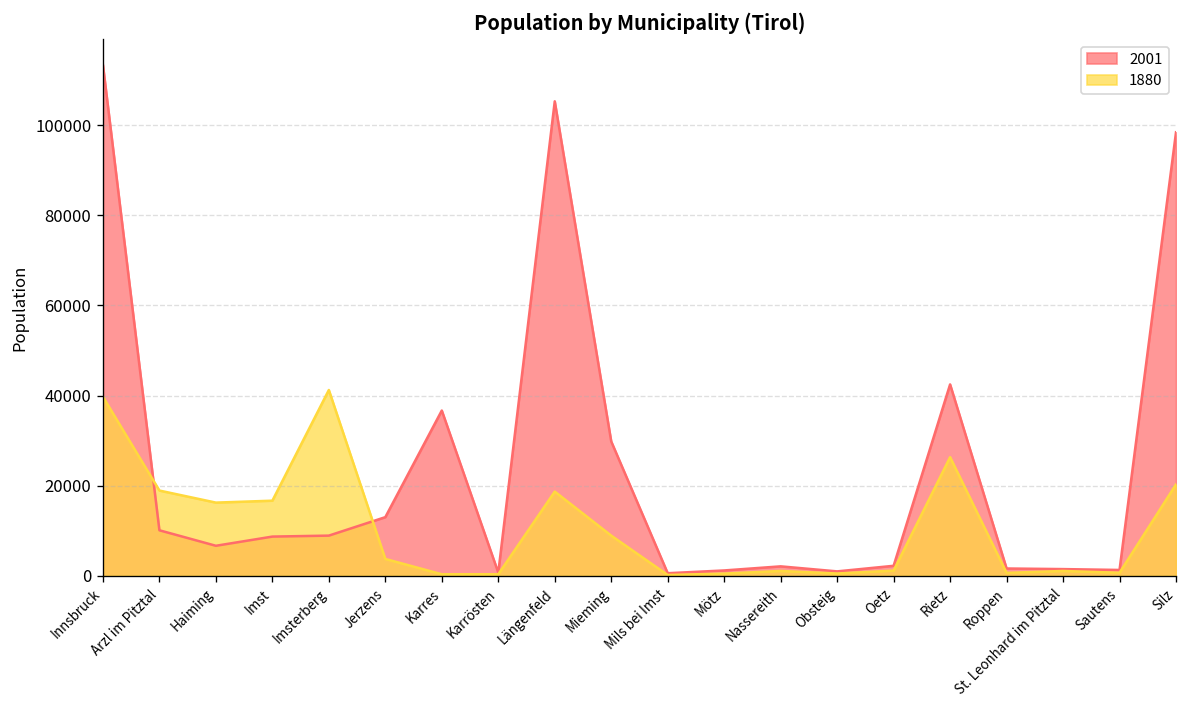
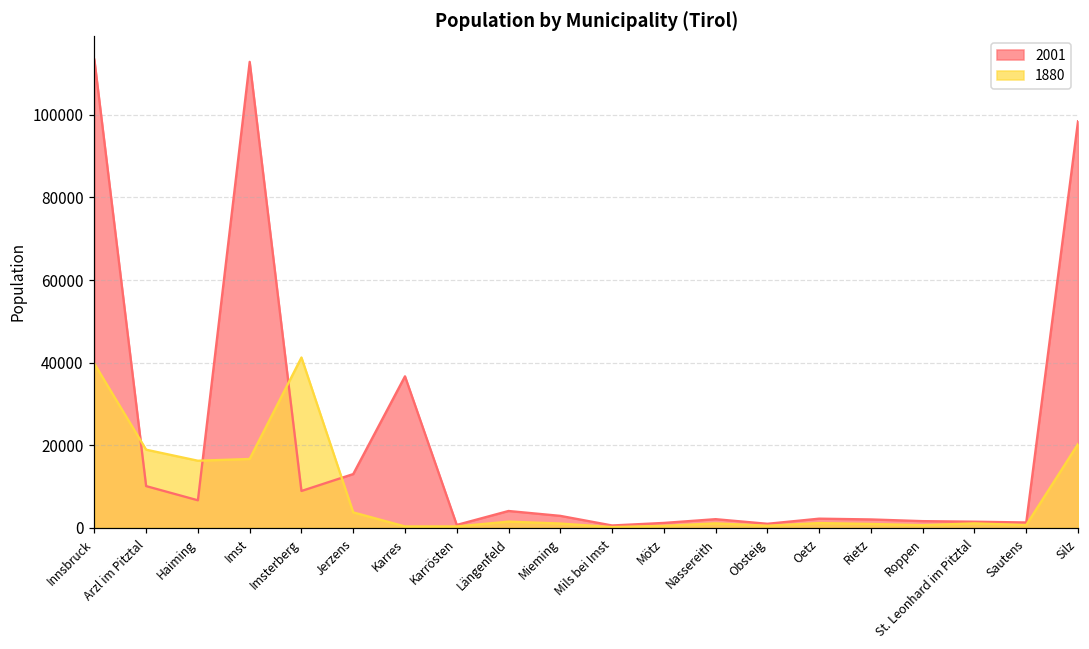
  {
    "2001": {
      "Innsbruck": 113000,
      "Arzl im Pitztal": 10000,
      "Haiming": 7000,
-     "Imst": 9000,
+     "Imst": 113000,
      "Imsterberg": 9000,
      "Jerzens": 13000,
      "Karres": 37000,
-     "Längenfeld": 105000,
-     "Mieming": 30000,
+     "Längenfeld": 4000,
+     "Mieming": 3000,
      "Mötz": 1000,
      "Nassereith": 2000,
      "Oetz": 2000,
-     "Rietz": 42000,
+     "Rietz": 2000,
      "Roppen": 2000,
      "Silz": 98000
    },
    "1880": {
      "Innsbruck": 40000,
      "Arzl im Pitztal": 19000,
      "Haiming": 16000,
      "Imst": 17000,
      "Imsterberg": 41000,
      "Jerzens": 4000,
      "Karres": 0,
-     "Längenfeld": 19000,
-     "Mieming": 9000,
+     "Längenfeld": 1000,
+     "Mieming": 1000,
      "Mötz": 0,
      "Nassereith": 1000,
      "Oetz": 1000,
-     "Rietz": 26000,
+     "Rietz": 1000,
      "Roppen": 1000,
      "Silz": 20000
    }
  }
